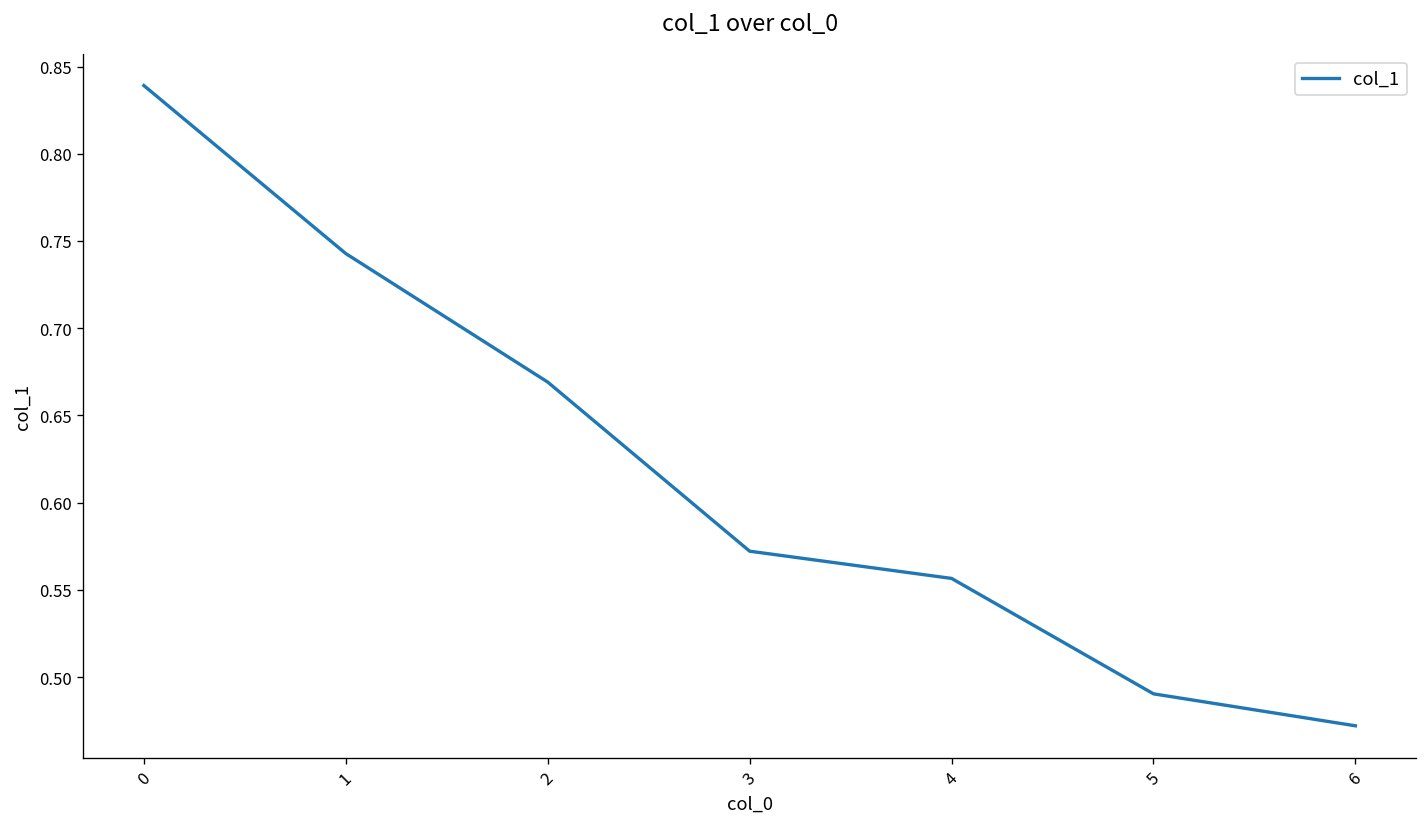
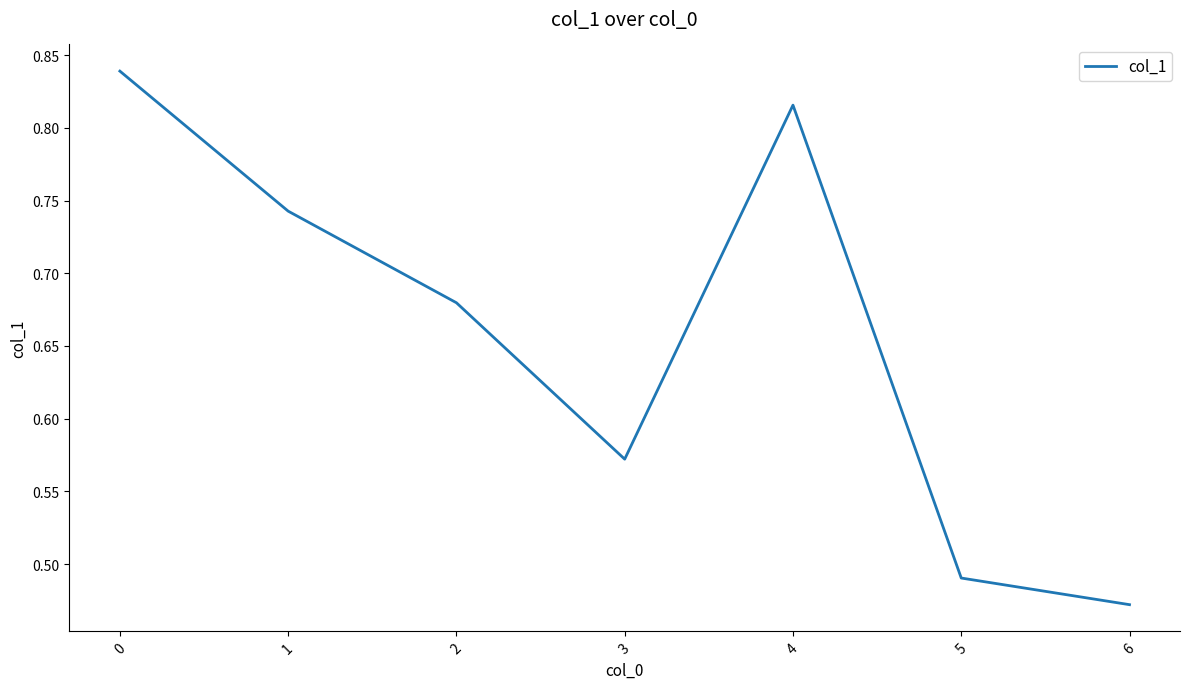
  {
    "0": 0.839,
    "1": 0.743,
-   "2": 0.669,
+   "2": 0.680,
    "3": 0.572,
-   "4": 0.557,
+   "4": 0.816,
    "5": 0.490,
    "6": 0.472
  }
